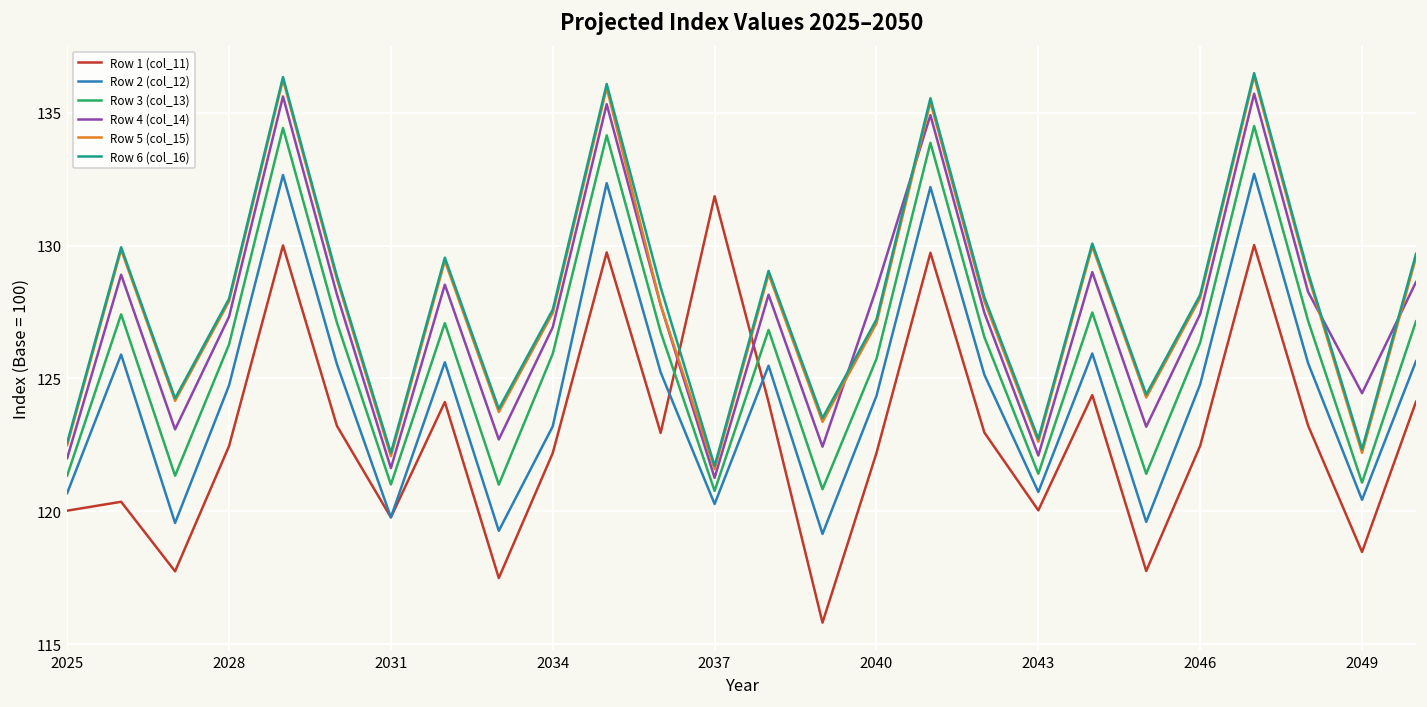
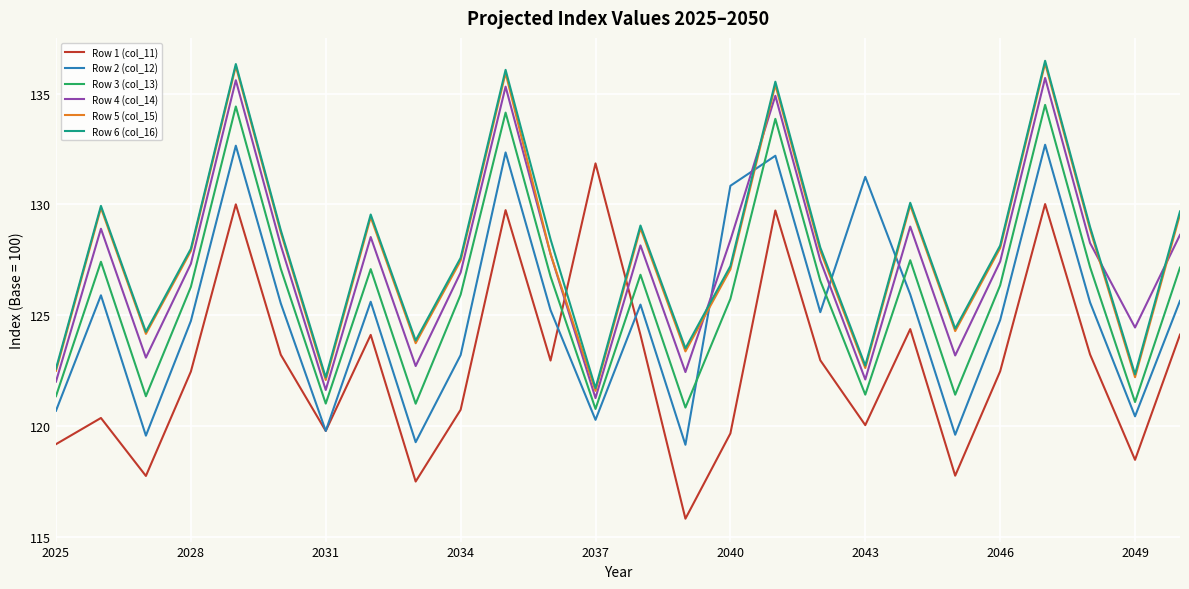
  {
    "Row 1 (col_11)": {
-     "2025": 120.0,
+     "2025": 119.2,
      "2028": 122.5,
-     "2034": 122.2,
+     "2034": 120.7,
      "2037": 131.9,
-     "2040": 122.2,
+     "2040": 119.7,
      "2043": 120.0,
      "2046": 122.5,
      "2049": 118.5
    },
    "Row 2 (col_12)": {
      "2025": 120.7,
      "2028": 124.7,
      "2034": 123.2,
      "2037": 120.3,
-     "2040": 124.3,
-     "2043": 120.7,
+     "2040": 130.8,
+     "2043": 131.2,
      "2046": 124.8,
      "2049": 120.4
    },
    "Row 4 (col_14)": {
      "2025": 122.0,
      "2028": 127.3,
      "2031": 121.6,
      "2034": 126.9,
      "2037": 121.3,
      "2040": 128.4,
      "2043": 122.1,
      "2046": 127.4,
      "2049": 124.4
    },
    "Row 5 (col_15)": {
      "2031": 122.1,
      "2034": 127.5,
      "2037": 121.6,
      "2040": 127.1,
      "2049": 122.2
    }
  }
